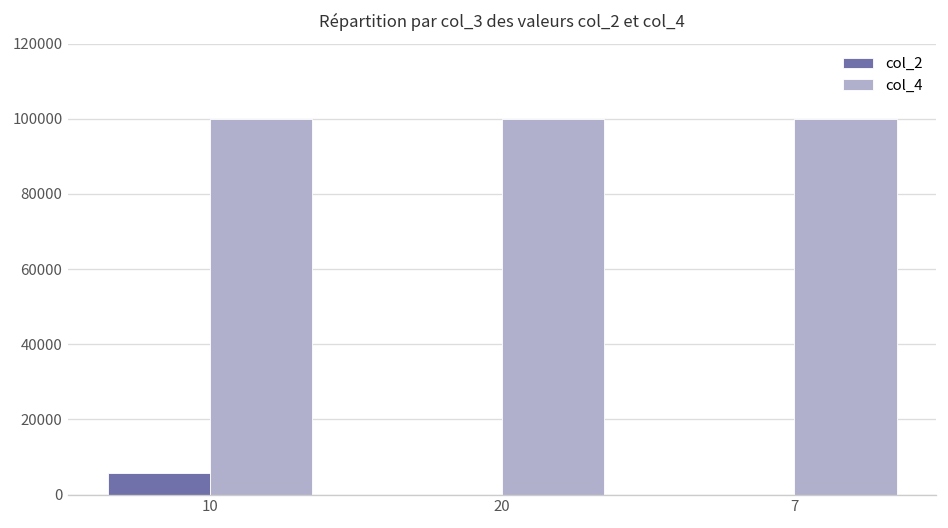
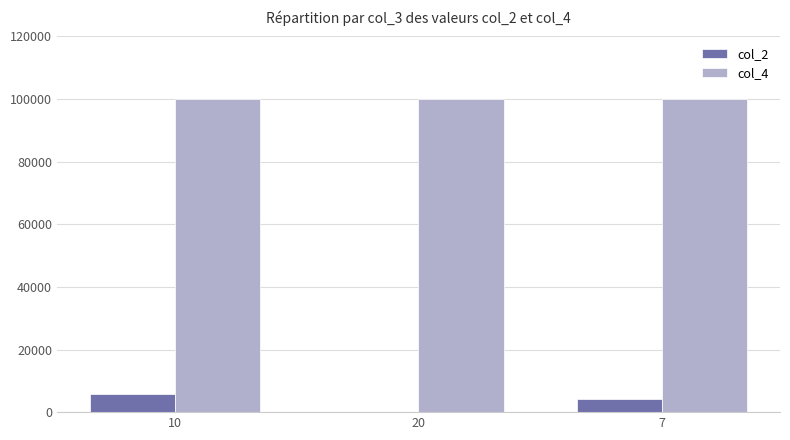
  {
    "col_2": {
      "10": 6000,
-     "7": 0
+     "7": 4000
    },
    "col_4": {
      "10": 100000,
      "20": 100000,
      "7": 100000
    }
  }
